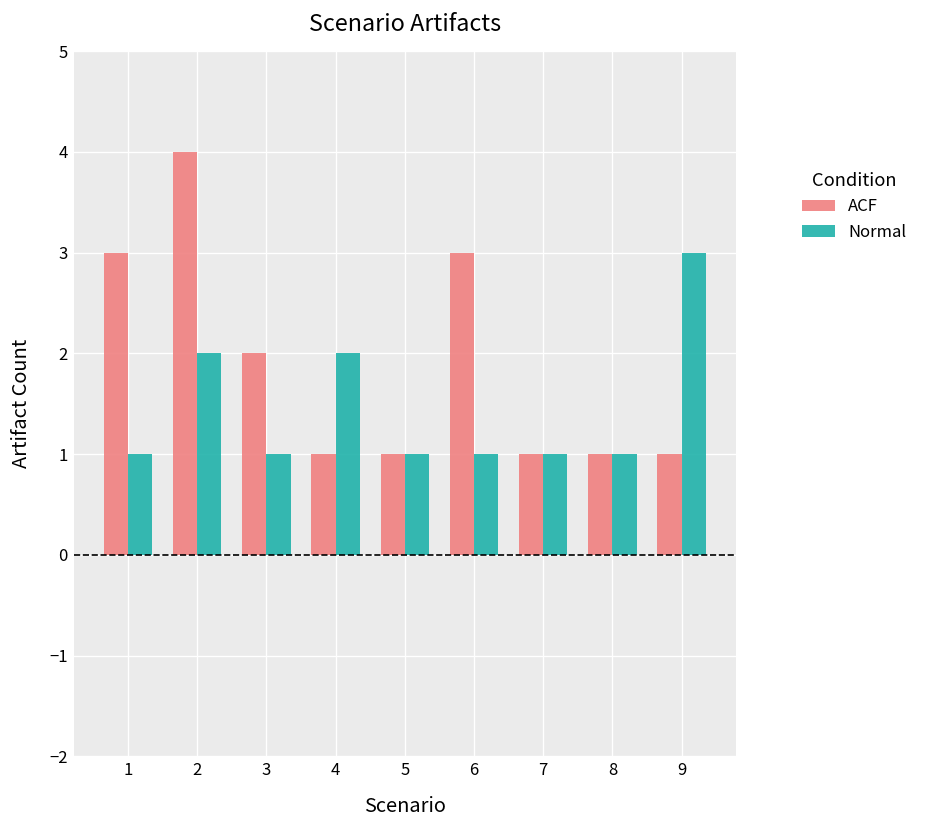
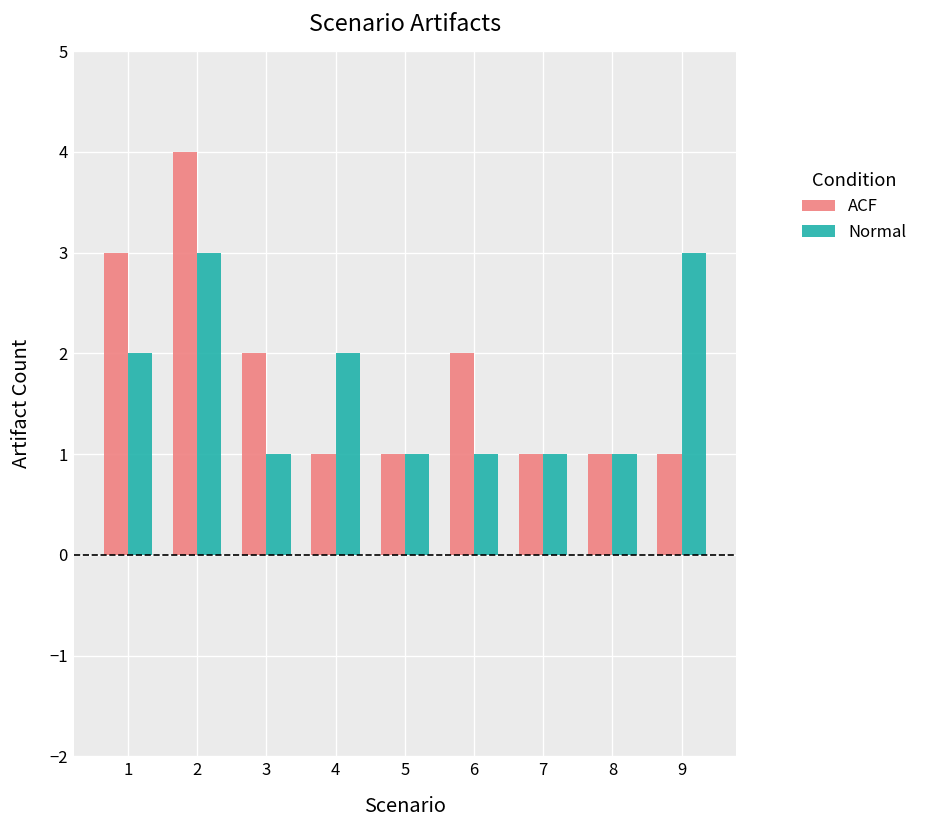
  {
    "ACF": {
      "1": 3,
      "2": 4,
      "3": 2,
      "4": 1,
      "5": 1,
-     "6": 3,
+     "6": 2,
      "7": 1,
      "8": 1,
      "9": 1
    },
    "Normal": {
-     "1": 1,
-     "2": 2,
+     "1": 2,
+     "2": 3,
      "3": 1,
      "4": 2,
      "5": 1,
      "6": 1,
      "7": 1,
      "8": 1,
      "9": 3
    }
  }
